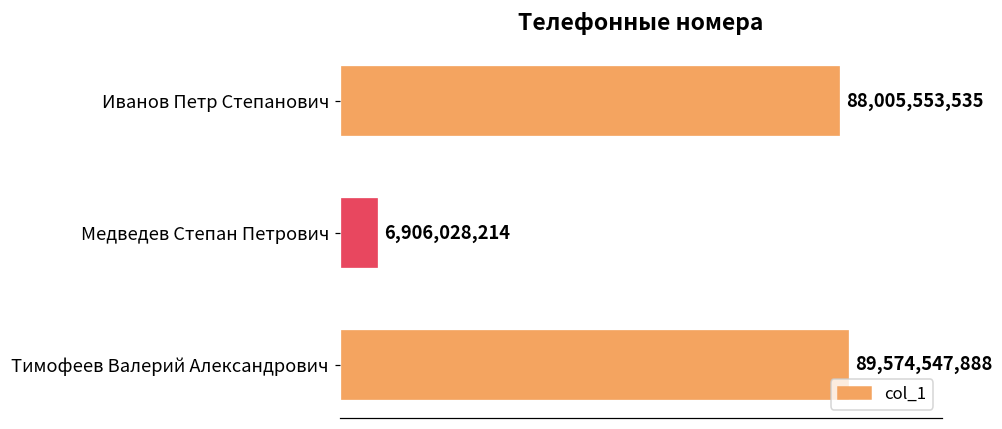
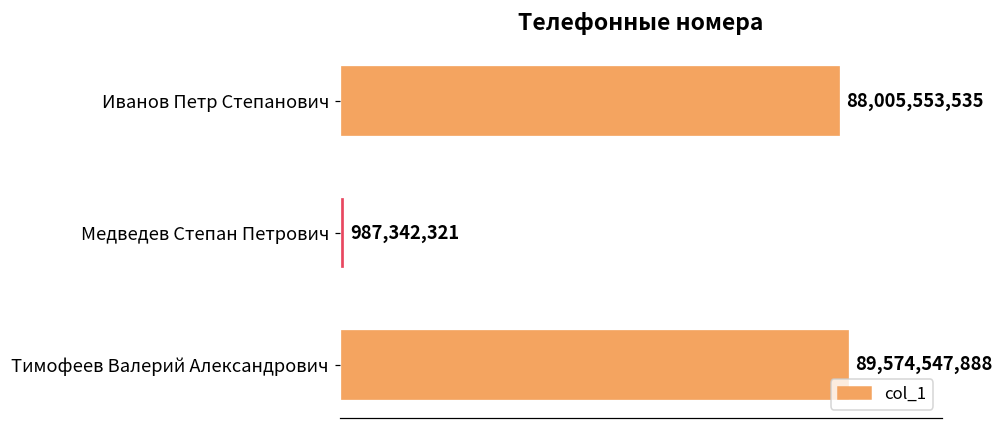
  {
    "Иванов Петр Степанович": "88,005,553,535",
-   "Медведев Степан Петрович": "6,906,028,214",
+   "Медведев Степан Петрович": "987,342,321",
    "Тимофеев Валерий Александрович": "89,574,547,888"
  }
